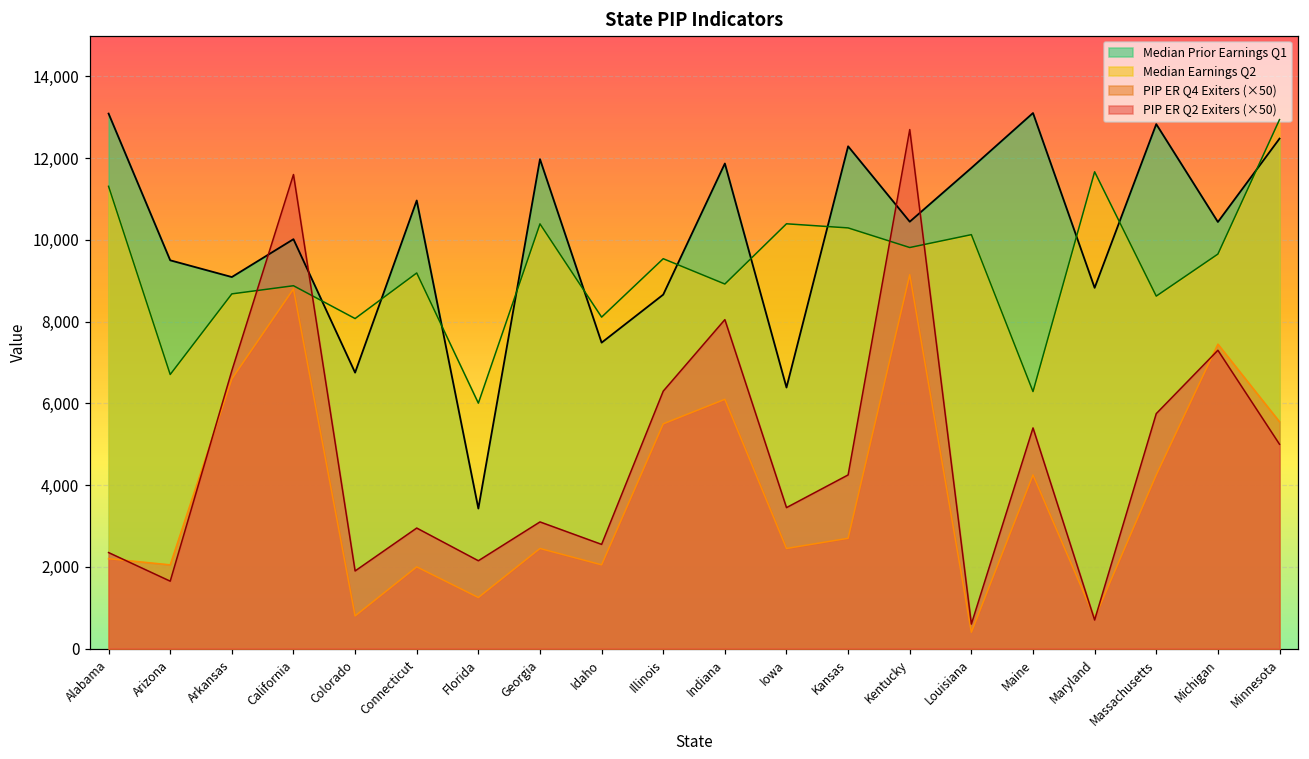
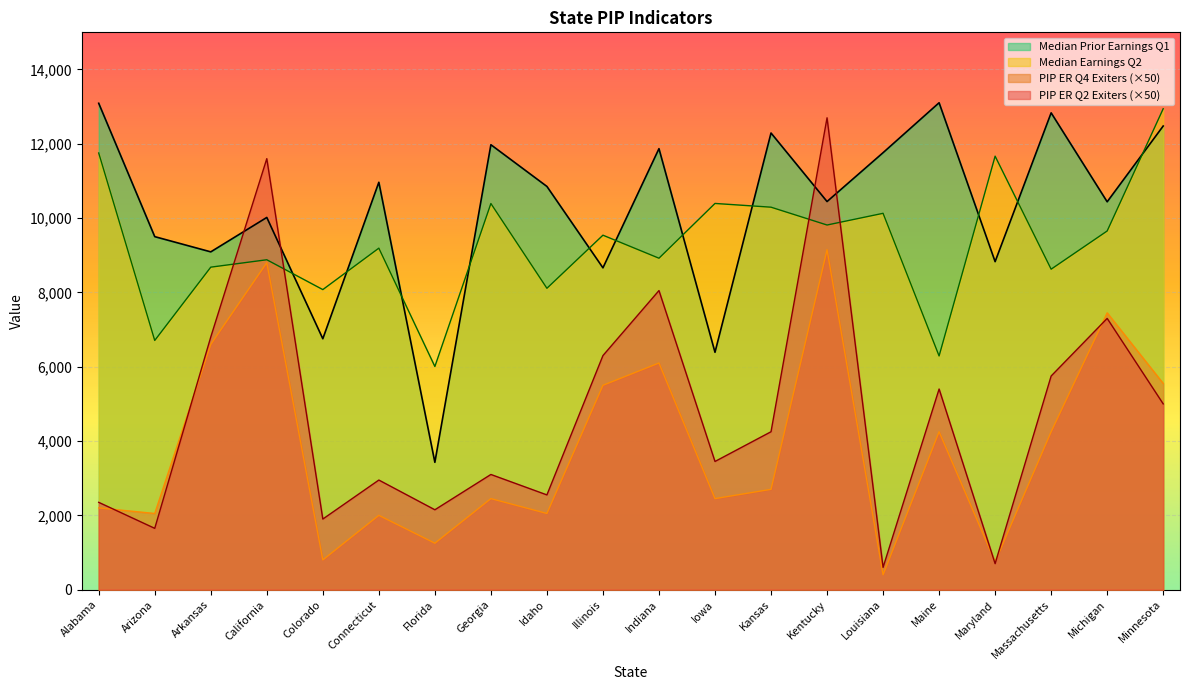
  {
    "Median Prior Earnings Q1": {
      "Alabama": "13,100",
      "Arizona": "9,500",
      "Arkansas": "9,100",
      "California": "10,000",
      "Colorado": "6,800",
      "Connecticut": "11,000",
      "Florida": "3,400",
      "Georgia": "12,000",
-     "Idaho": "7,500",
+     "Idaho": "10,900",
      "Illinois": "8,700",
      "Indiana": "11,900",
      "Iowa": "6,400",
      "Kansas": "12,300",
      "Kentucky": "10,400",
      "Louisiana": "11,800",
      "Maine": "13,100",
      "Maryland": "8,800",
      "Massachusetts": "12,800",
      "Michigan": "10,400",
      "Minnesota": "12,500"
    },
    "Median Earnings Q2": {
-     "Alabama": "11,300",
+     "Alabama": "11,800",
      "Arizona": "6,700",
      "Arkansas": "8,700",
      "California": "8,900",
      "Colorado": "8,100",
      "Connecticut": "9,200",
      "Florida": "6,000",
      "Georgia": "10,400",
      "Idaho": "8,100",
      "Illinois": "9,500",
      "Indiana": "8,900",
      "Iowa": "10,400",
      "Kansas": "10,300",
      "Kentucky": "9,800",
      "Louisiana": "10,100",
      "Maine": "6,300",
      "Maryland": "11,700",
      "Massachusetts": "8,600",
      "Michigan": "9,700",
      "Minnesota": "12,900"
    }
  }
